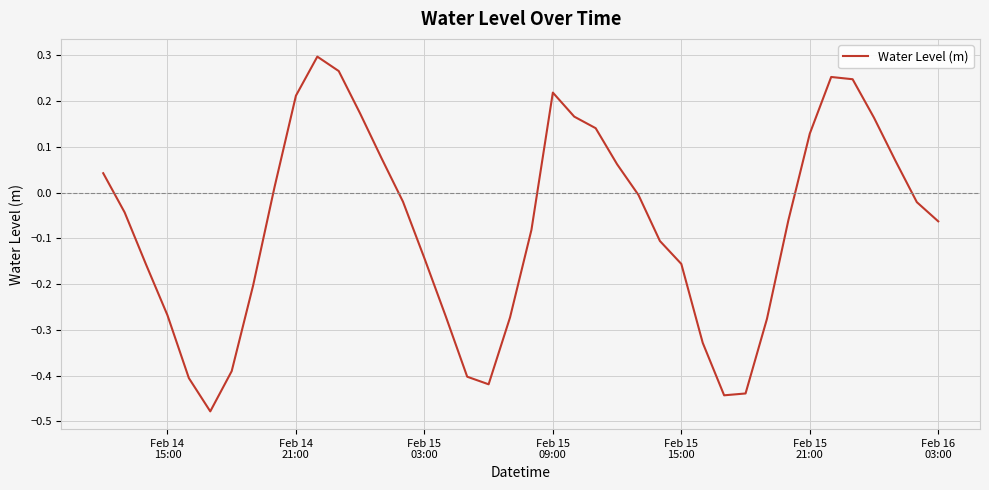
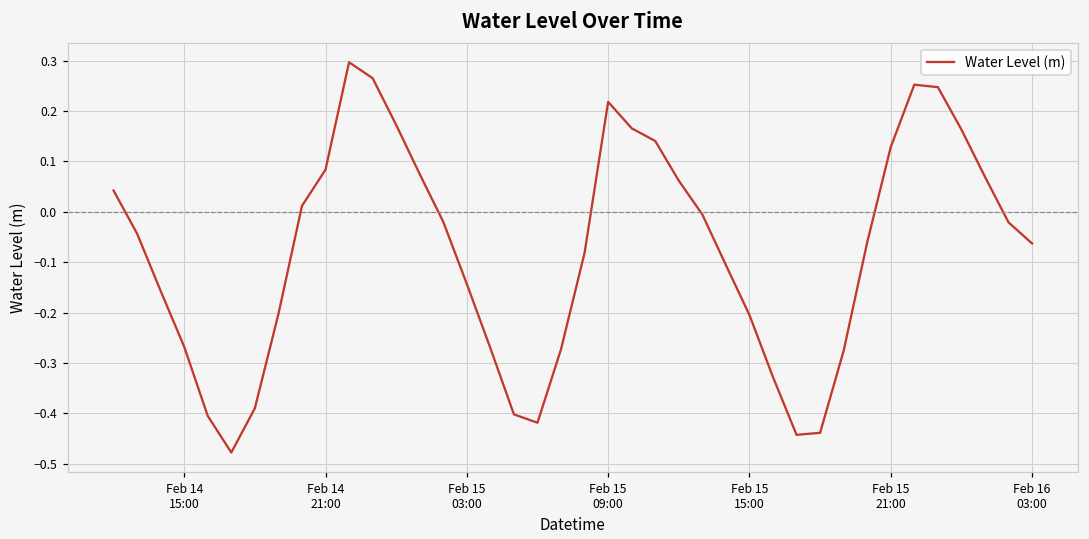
  {
    "Feb 14 15:00": -0.27,
-   "Feb 14 21:00": 0.21,
+   "Feb 14 21:00": 0.08,
    "Feb 15 03:00": -0.14,
    "Feb 15 09:00": 0.22,
-   "Feb 15 15:00": -0.16,
+   "Feb 15 15:00": -0.20,
    "Feb 15 21:00": 0.13,
    "Feb 16 03:00": -0.06
  }
